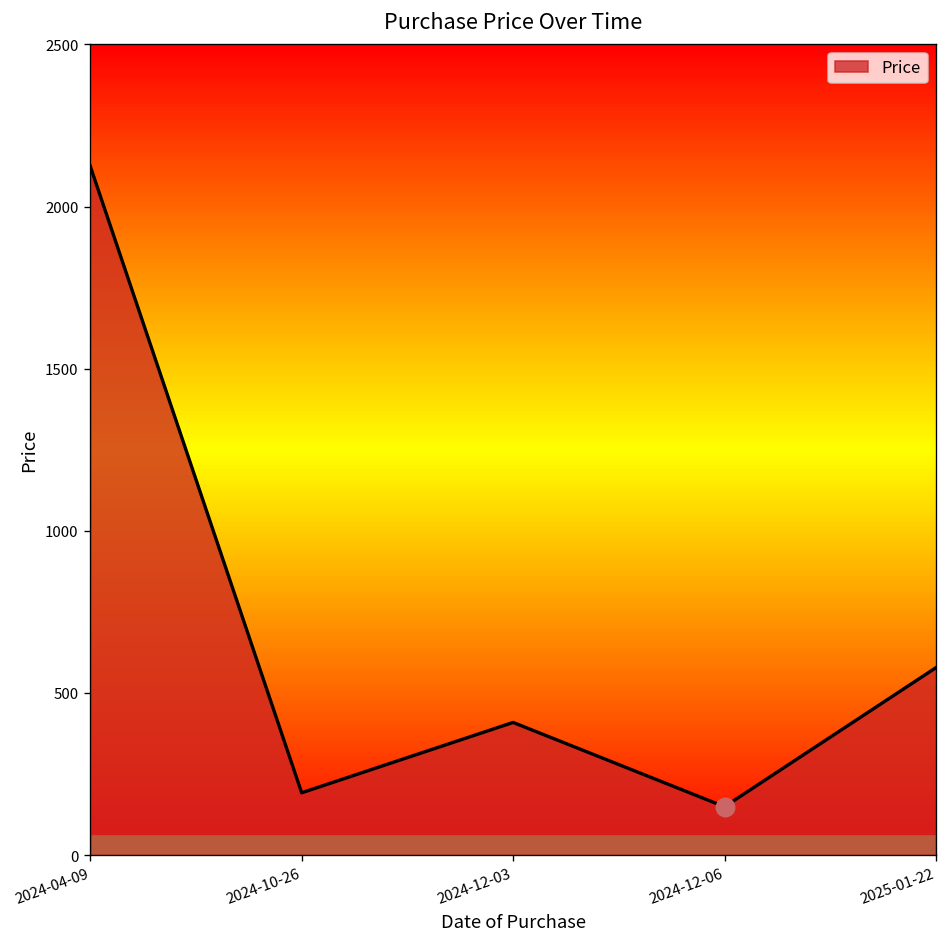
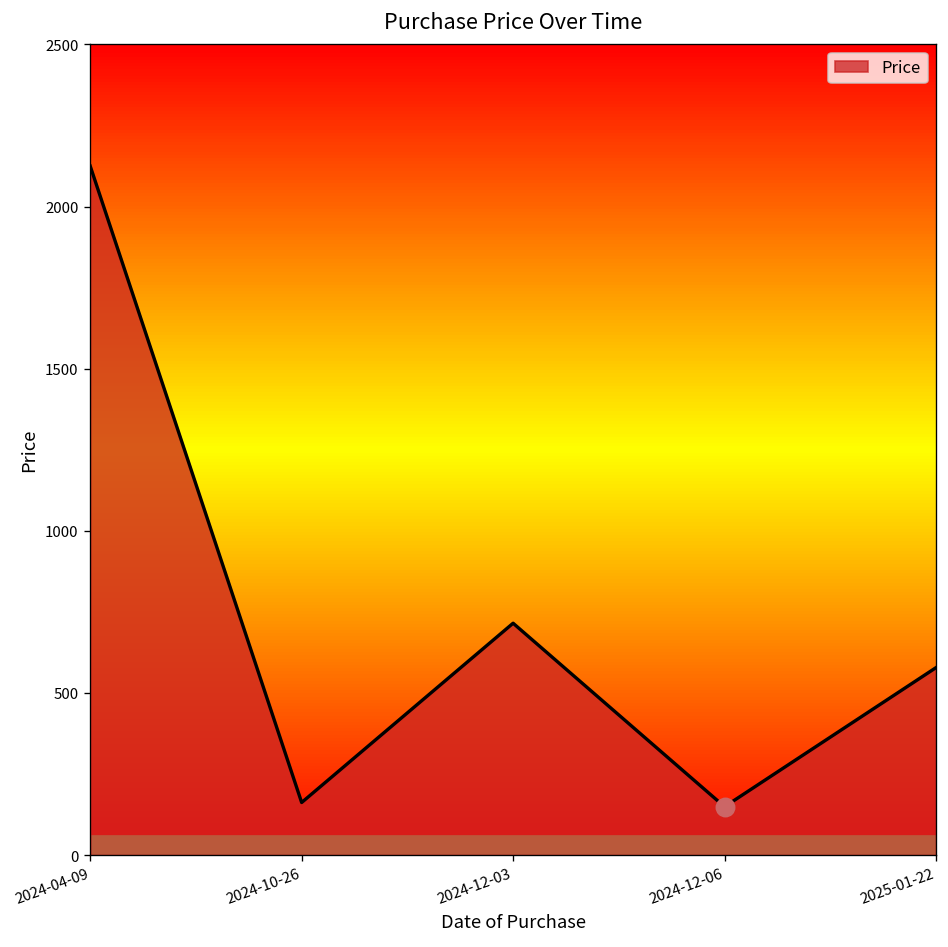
  {
    "Price": {
      "2024-04-09": 2130,
-     "2024-10-26": 190,
-     "2024-12-03": 410,
+     "2024-10-26": 160,
+     "2024-12-03": 720,
      "2025-01-22": 580
    }
  }
